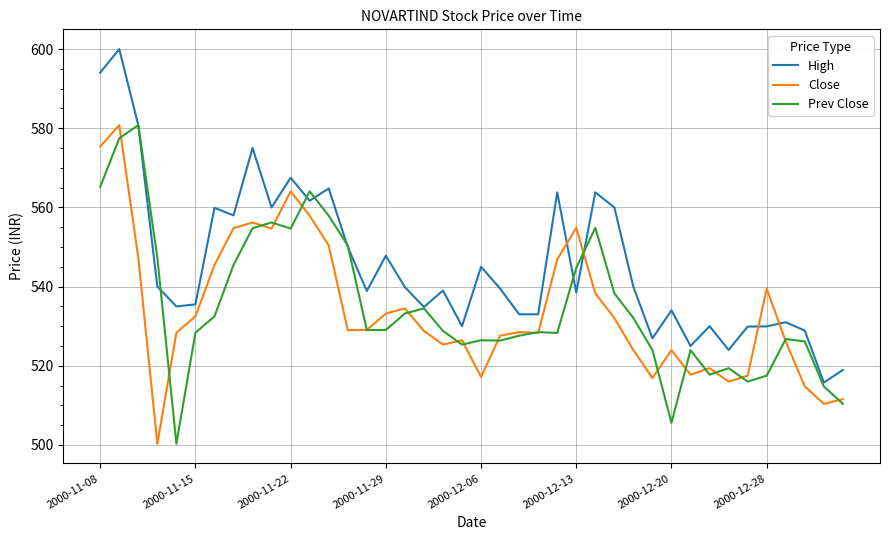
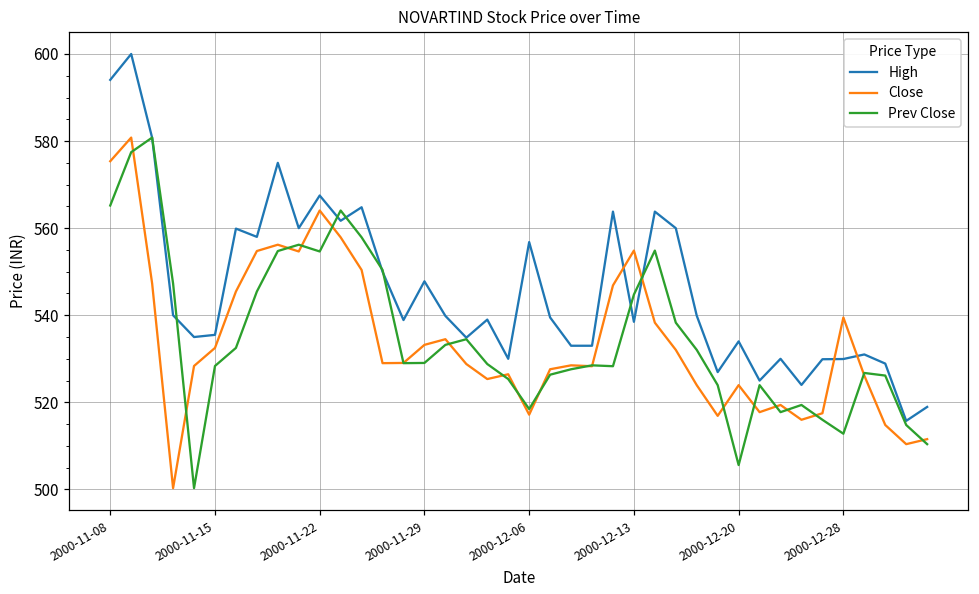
  {
    "High": {
      "2000-11-08": 594,
      "2000-11-15": 536,
      "2000-11-22": 568,
      "2000-11-29": 548,
-     "2000-12-06": 545,
+     "2000-12-06": 557,
      "2000-12-13": 539,
      "2000-12-20": 534,
      "2000-12-28": 530
    },
    "Close": {
      "2000-11-08": 575,
      "2000-11-15": 533,
      "2000-11-22": 564,
      "2000-11-29": 533,
      "2000-12-06": 517,
      "2000-12-13": 555,
      "2000-12-20": 524,
      "2000-12-28": 539
    },
    "Prev Close": {
      "2000-11-08": 565,
      "2000-11-15": 528,
      "2000-11-22": 555,
      "2000-11-29": 529,
-     "2000-12-06": 526,
+     "2000-12-06": 518,
      "2000-12-13": 545,
      "2000-12-20": 506,
-     "2000-12-28": 518
+     "2000-12-28": 513
    }
  }
